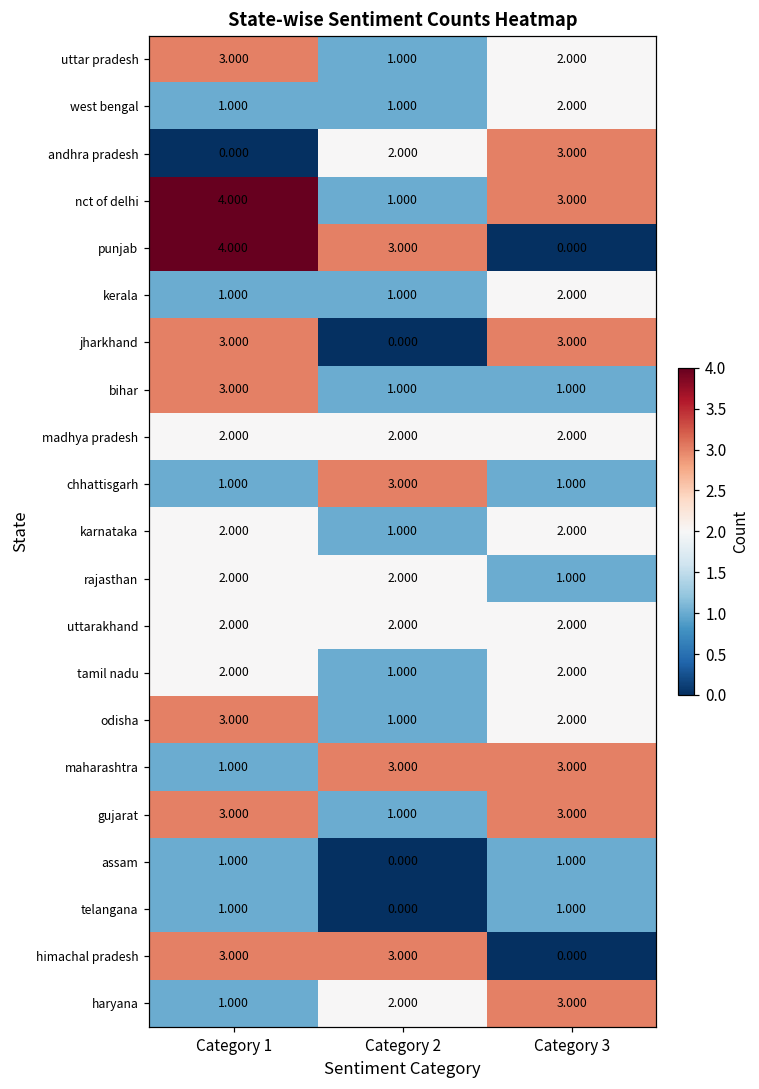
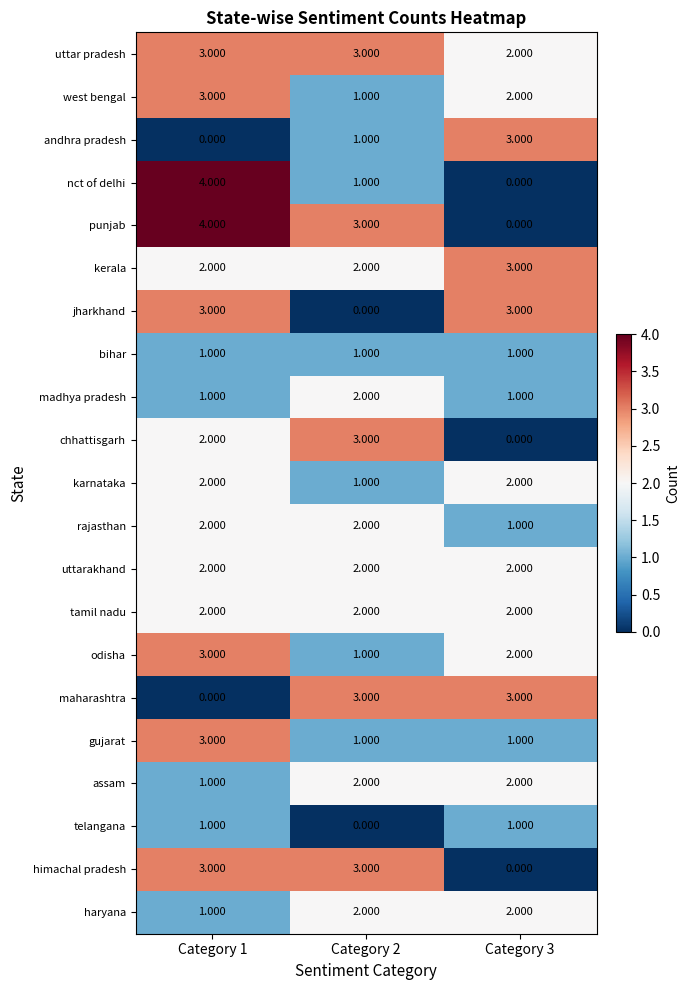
  {
    "uttar pradesh": {
      "Category 1": 3.000,
-     "Category 2": 1.000,
+     "Category 2": 3.000,
      "Category 3": 2.000
    },
    "west bengal": {
-     "Category 1": 1.000,
+     "Category 1": 3.000,
      "Category 2": 1.000,
      "Category 3": 2.000
    },
    "andhra pradesh": {
      "Category 1": 0.000,
-     "Category 2": 2.000,
+     "Category 2": 1.000,
      "Category 3": 3.000
    },
    "nct of delhi": {
      "Category 1": 4.000,
      "Category 2": 1.000,
-     "Category 3": 3.000
+     "Category 3": 0.000
    },
    "punjab": {
      "Category 1": 4.000,
      "Category 2": 3.000,
      "Category 3": 0.000
    },
    "kerala": {
-     "Category 1": 1.000,
-     "Category 2": 1.000,
-     "Category 3": 2.000
+     "Category 1": 2.000,
+     "Category 2": 2.000,
+     "Category 3": 3.000
    },
    "jharkhand": {
      "Category 1": 3.000,
      "Category 2": 0.000,
      "Category 3": 3.000
    },
    "bihar": {
-     "Category 1": 3.000,
+     "Category 1": 1.000,
      "Category 2": 1.000,
      "Category 3": 1.000
    },
    "madhya pradesh": {
-     "Category 1": 2.000,
+     "Category 1": 1.000,
      "Category 2": 2.000,
-     "Category 3": 2.000
+     "Category 3": 1.000
    },
    "chhattisgarh": {
-     "Category 1": 1.000,
+     "Category 1": 2.000,
      "Category 2": 3.000,
-     "Category 3": 1.000
+     "Category 3": 0.000
    },
    "karnataka": {
      "Category 1": 2.000,
      "Category 2": 1.000,
      "Category 3": 2.000
    },
    "rajasthan": {
      "Category 1": 2.000,
      "Category 2": 2.000,
      "Category 3": 1.000
    },
    "uttarakhand": {
      "Category 1": 2.000,
      "Category 2": 2.000,
      "Category 3": 2.000
    },
    "tamil nadu": {
      "Category 1": 2.000,
-     "Category 2": 1.000,
+     "Category 2": 2.000,
      "Category 3": 2.000
    },
    "odisha": {
      "Category 1": 3.000,
      "Category 2": 1.000,
      "Category 3": 2.000
    },
    "maharashtra": {
-     "Category 1": 1.000,
+     "Category 1": 0.000,
      "Category 2": 3.000,
      "Category 3": 3.000
    },
    "gujarat": {
      "Category 1": 3.000,
      "Category 2": 1.000,
-     "Category 3": 3.000
+     "Category 3": 1.000
    },
    "assam": {
      "Category 1": 1.000,
-     "Category 2": 0.000,
-     "Category 3": 1.000
+     "Category 2": 2.000,
+     "Category 3": 2.000
    },
    "telangana": {
      "Category 1": 1.000,
      "Category 2": 0.000,
      "Category 3": 1.000
    },
    "himachal pradesh": {
      "Category 1": 3.000,
      "Category 2": 3.000,
      "Category 3": 0.000
    },
    "haryana": {
      "Category 1": 1.000,
      "Category 2": 2.000,
-     "Category 3": 3.000
+     "Category 3": 2.000
    }
  }
